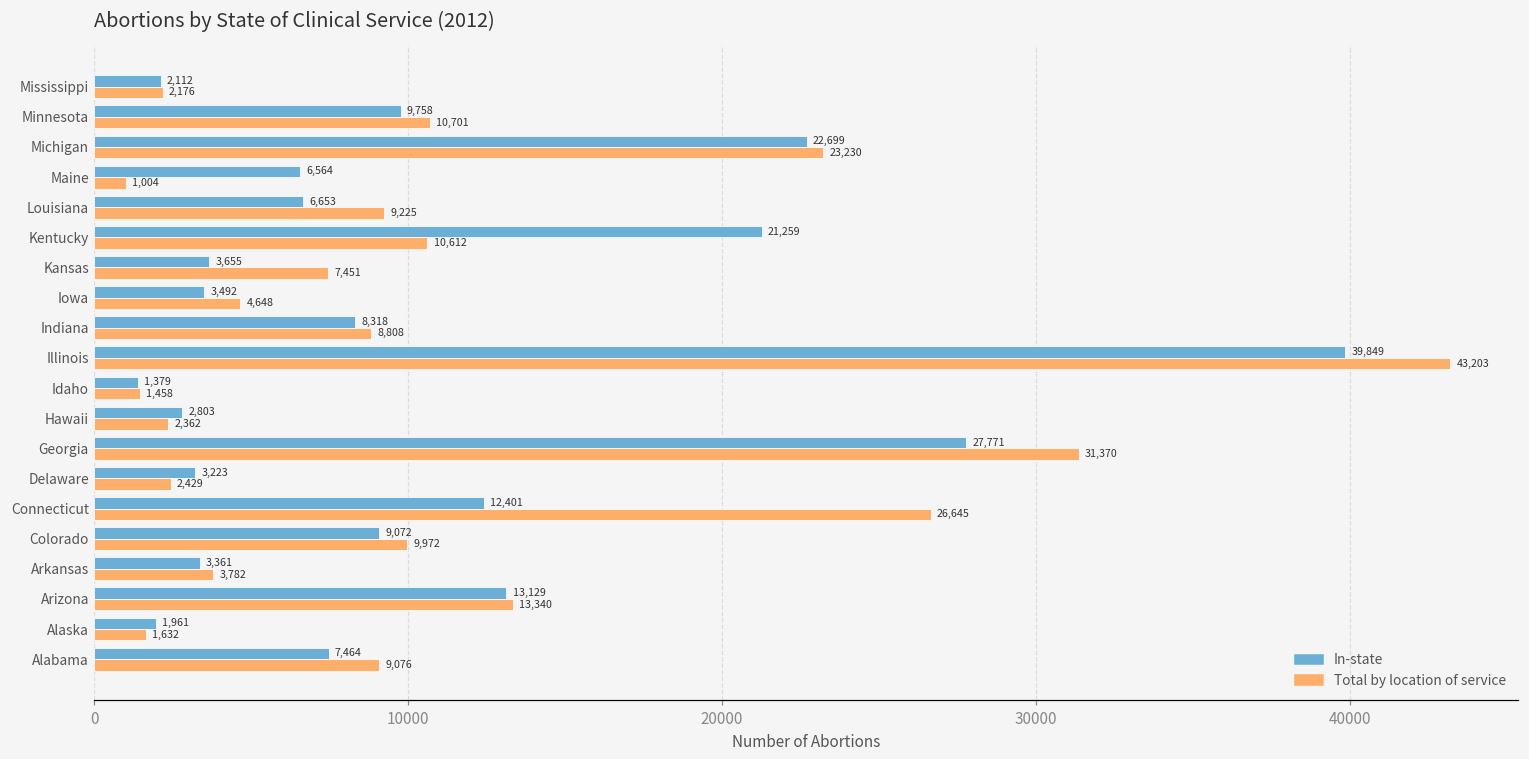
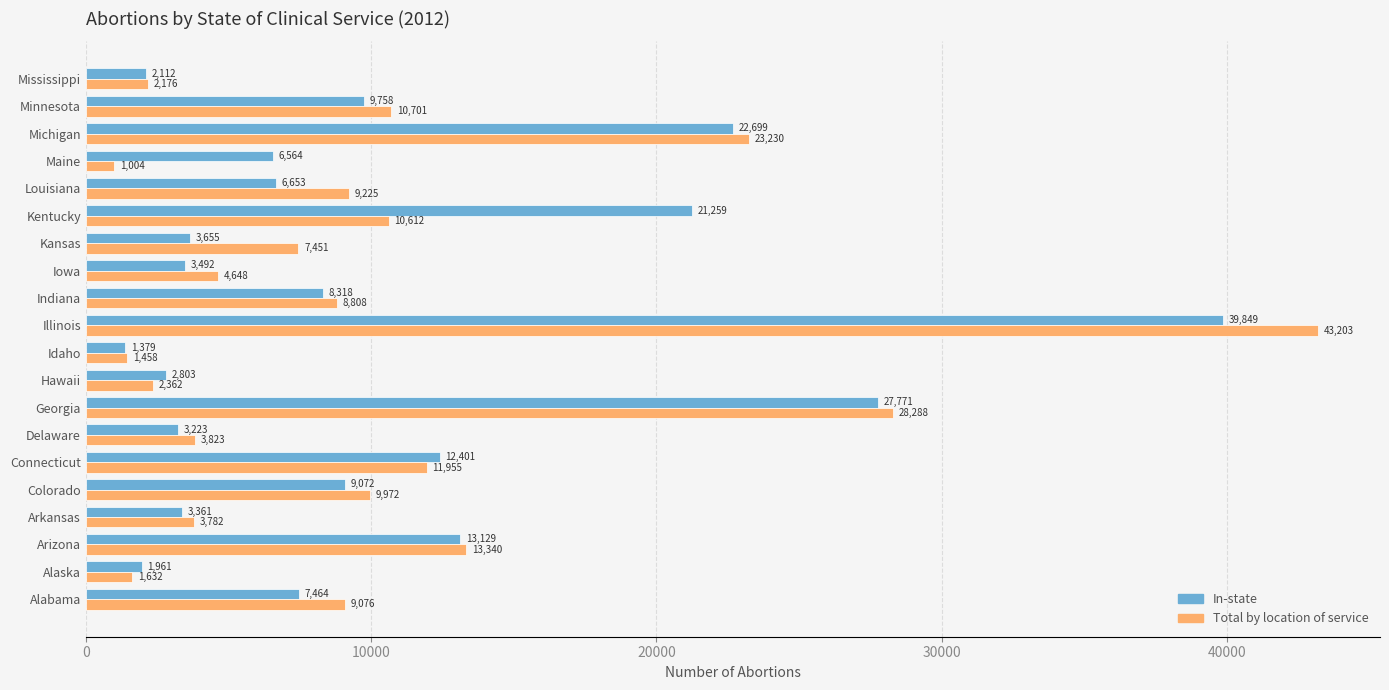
  {
    "In-state": {
      "Mississippi": "2,112",
      "Minnesota": "9,758",
      "Michigan": "22,699",
      "Maine": "6,564",
      "Louisiana": "6,653",
      "Kentucky": "21,259",
      "Kansas": "3,655",
      "Iowa": "3,492",
      "Indiana": "8,318",
      "Illinois": "39,849",
      "Idaho": "1,379",
      "Hawaii": "2,803",
      "Georgia": "27,771",
      "Delaware": "3,223",
      "Connecticut": "12,401",
      "Colorado": "9,072",
      "Arkansas": "3,361",
      "Arizona": "13,129",
      "Alaska": "1,961",
      "Alabama": "7,464"
    },
    "Total by location of service": {
      "Mississippi": "2,176",
      "Minnesota": "10,701",
      "Michigan": "23,230",
      "Maine": "1,004",
      "Louisiana": "9,225",
      "Kentucky": "10,612",
      "Kansas": "7,451",
      "Iowa": "4,648",
      "Indiana": "8,808",
      "Illinois": "43,203",
      "Idaho": "1,458",
      "Hawaii": "2,362",
-     "Georgia": "31,370",
-     "Delaware": "2,429",
-     "Connecticut": "26,645",
+     "Georgia": "28,288",
+     "Delaware": "3,823",
+     "Connecticut": "11,955",
      "Colorado": "9,972",
      "Arkansas": "3,782",
      "Arizona": "13,340",
      "Alaska": "1,632",
      "Alabama": "9,076"
    }
  }
